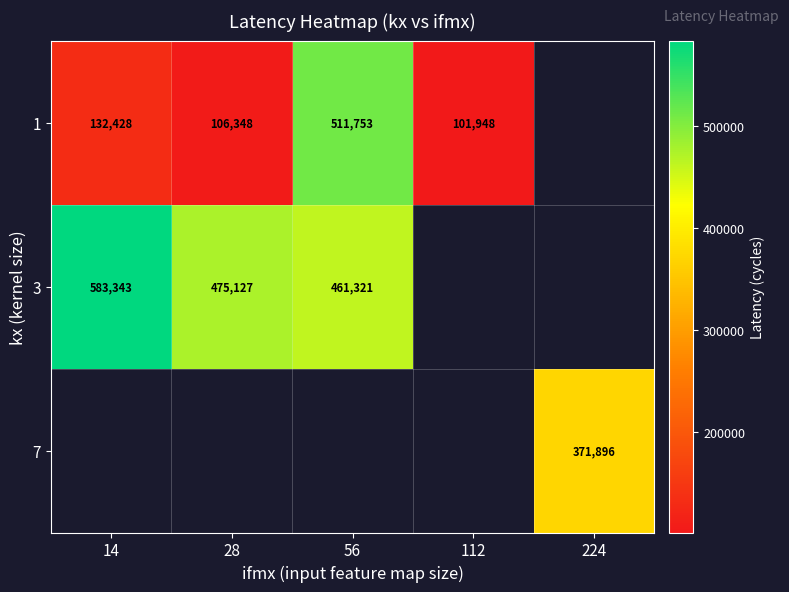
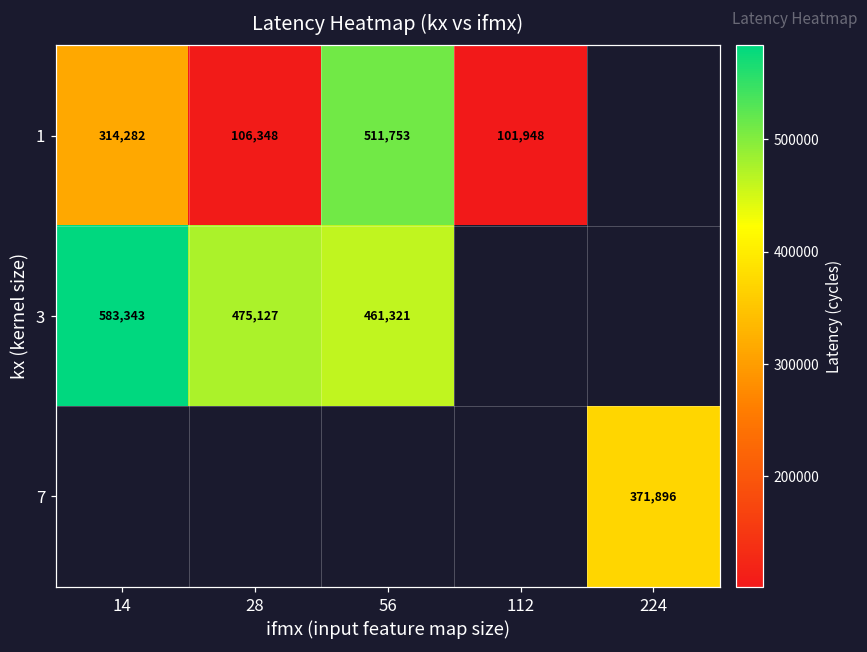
  {
    "1": {
-     "14": "132,428",
+     "14": "314,282",
      "28": "106,348",
      "56": "511,753",
      "112": "101,948"
    },
    "3": {
      "14": "583,343",
      "28": "475,127",
      "56": "461,321"
    },
    "7": {
      "224": "371,896"
    }
  }
